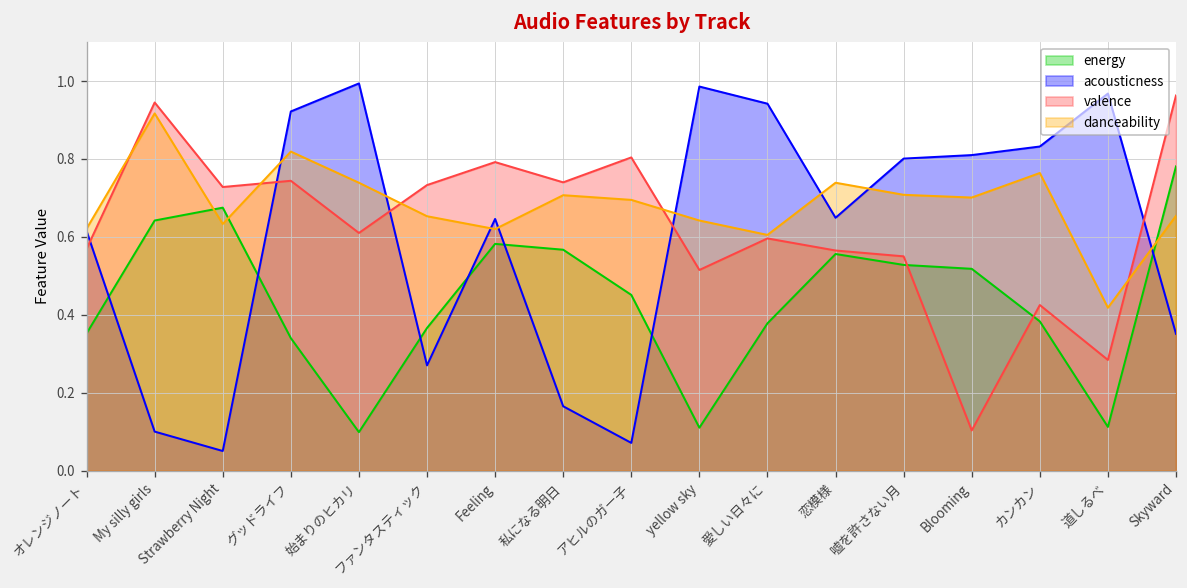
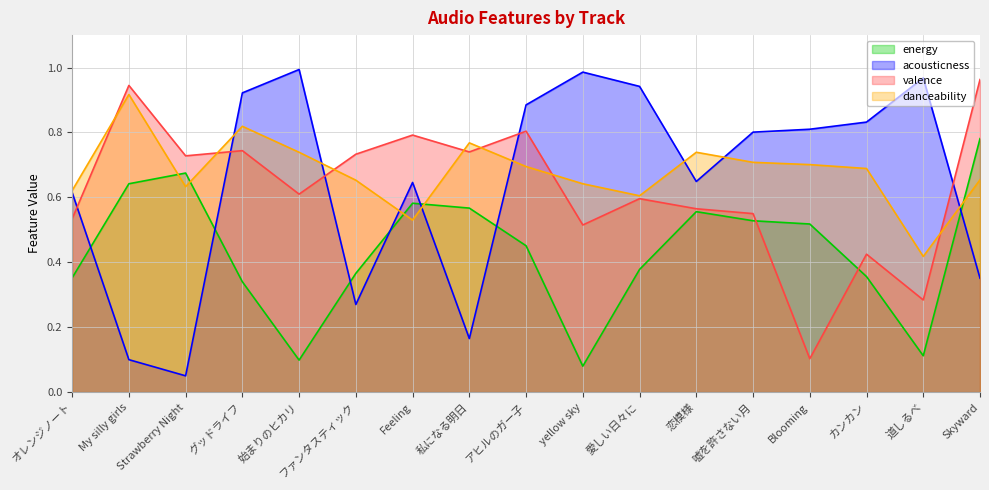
  {
    "energy": {
      "オレンジノート": 0.35,
      "My silly girls": 0.64,
      "Strawberry Night": 0.68,
      "グッドライフ": 0.34,
      "始まりのヒカリ": 0.10,
      "ファンタスティック": 0.37,
      "Feeling": 0.58,
      "私になる明日": 0.57,
      "アヒルのガー子": 0.45,
-     "yellow sky": 0.11,
+     "yellow sky": 0.08,
      "愛しい日々に": 0.38,
      "恋模様": 0.56,
      "嘘を許さない月": 0.53,
      "Blooming": 0.52,
-     "カンカン": 0.38,
+     "カンカン": 0.36,
      "道しるべ": 0.11,
      "Skyward": 0.78
    },
    "acousticness": {
      "My silly girls": 0.10,
      "Strawberry Night": 0.05,
      "グッドライフ": 0.92,
      "始まりのヒカリ": 0.99,
      "ファンタスティック": 0.27,
      "Feeling": 0.65,
      "私になる明日": 0.17,
-     "アヒルのガー子": 0.07,
+     "アヒルのガー子": 0.89,
      "yellow sky": 0.99,
      "愛しい日々に": 0.94,
      "恋模様": 0.65,
      "嘘を許さない月": 0.80,
      "Blooming": 0.81,
      "カンカン": 0.83,
      "Skyward": 0.35
    },
    "valence": {
-     "オレンジノート": 0.57,
+     "オレンジノート": 0.53,
      "My silly girls": 0.95,
      "Strawberry Night": 0.73,
      "グッドライフ": 0.74,
      "始まりのヒカリ": 0.61,
      "ファンタスティック": 0.73,
      "Feeling": 0.79,
      "私になる明日": 0.74,
      "アヒルのガー子": 0.80,
      "yellow sky": 0.52,
      "愛しい日々に": 0.60,
      "恋模様": 0.57,
      "嘘を許さない月": 0.55,
      "Blooming": 0.10,
      "カンカン": 0.43,
      "道しるべ": 0.28,
      "Skyward": 0.96
    },
    "danceability": {
      "My silly girls": 0.92,
      "Strawberry Night": 0.63,
      "グッドライフ": 0.82,
      "始まりのヒカリ": 0.74,
      "ファンタスティック": 0.65,
-     "Feeling": 0.62,
-     "私になる明日": 0.71,
+     "Feeling": 0.53,
+     "私になる明日": 0.77,
      "アヒルのガー子": 0.70,
      "yellow sky": 0.64,
      "愛しい日々に": 0.61,
      "恋模様": 0.74,
      "嘘を許さない月": 0.71,
      "Blooming": 0.70,
-     "カンカン": 0.76,
+     "カンカン": 0.69,
      "道しるべ": 0.42,
      "Skyward": 0.65
    }
  }
